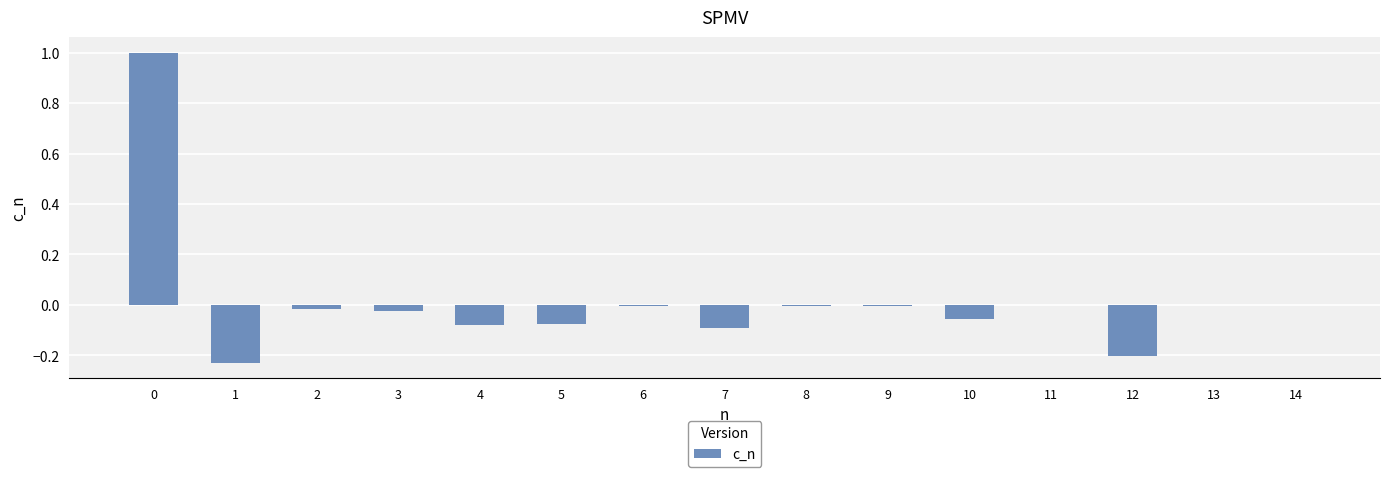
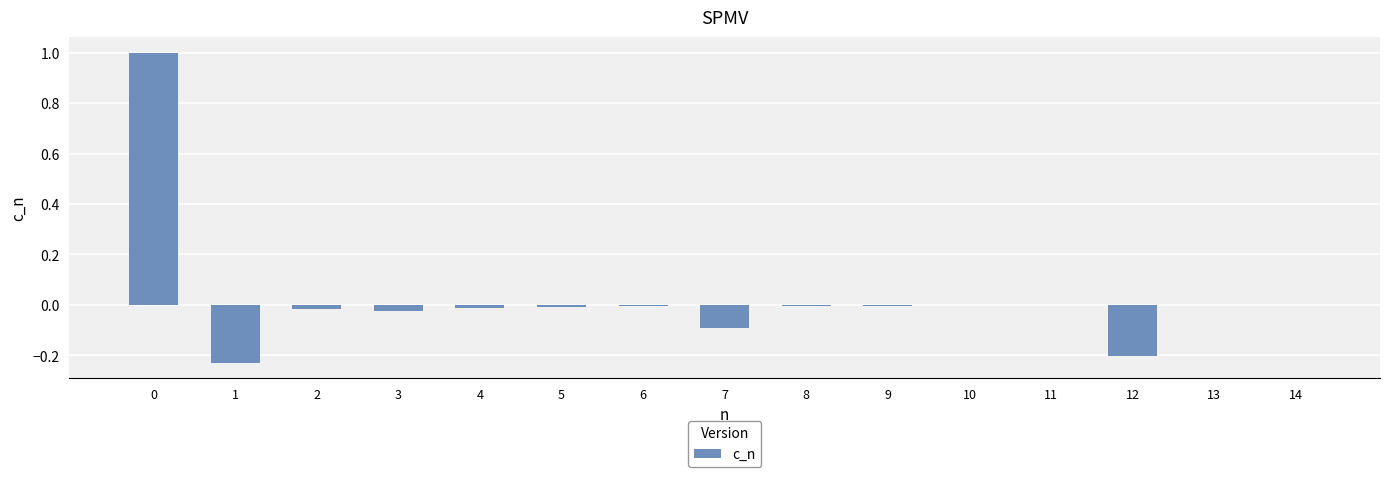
  {
    "0": 1.00,
    "1": -0.23,
    "2": -0.02,
    "3": -0.02,
-   "4": -0.08,
-   "5": -0.08,
+   "4": -0.01,
+   "5": -0.01,
    "7": -0.09,
-   "10": -0.06,
+   "10": 0.00,
    "12": -0.20
  }
